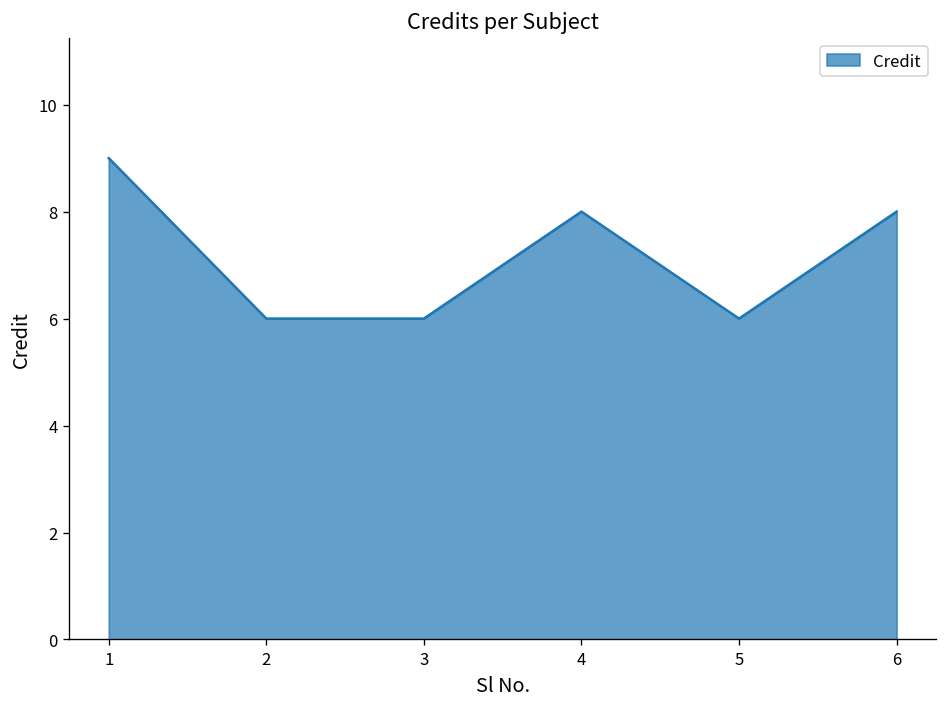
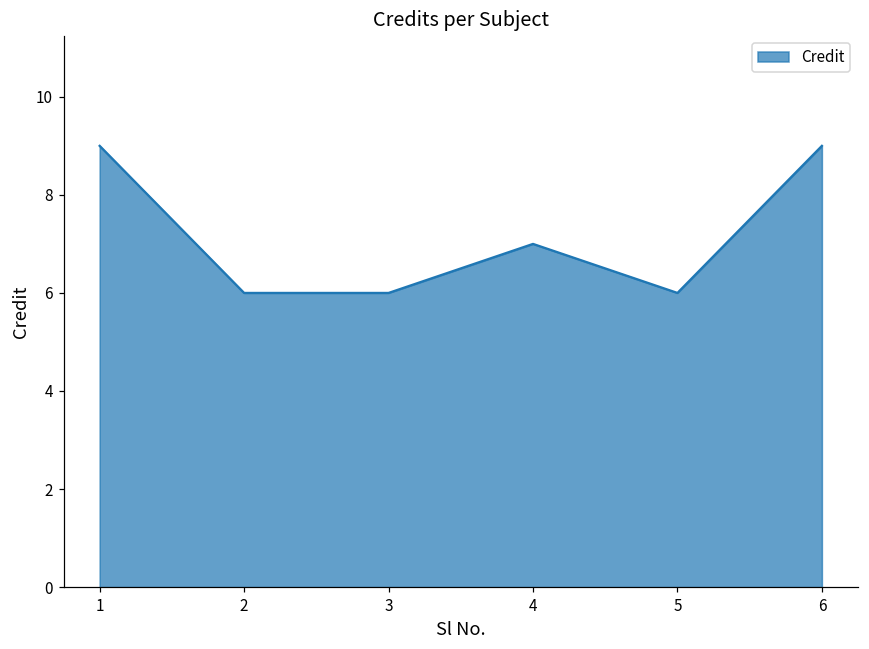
  {
    "1": 9,
    "2": 6,
    "3": 6,
-   "4": 8,
+   "4": 7,
    "5": 6,
-   "6": 8
+   "6": 9
  }
